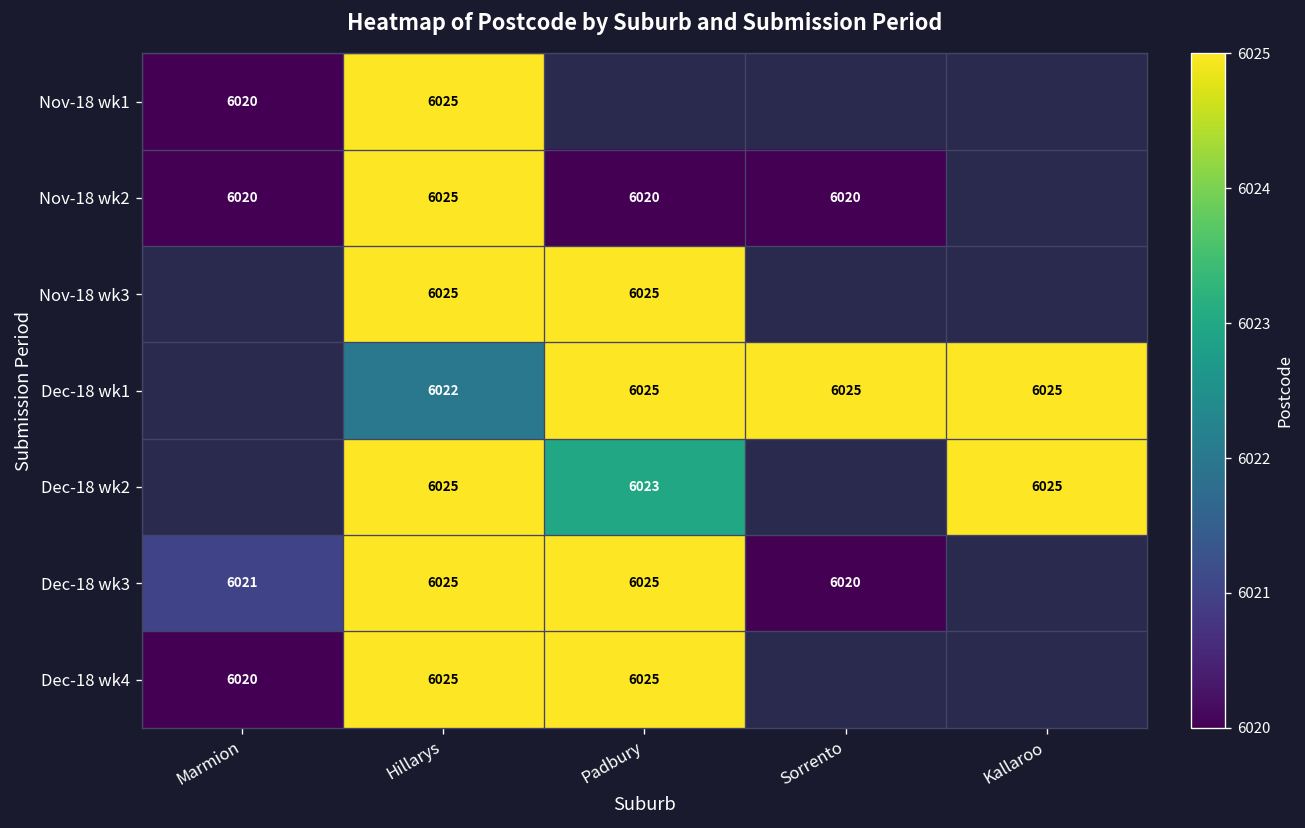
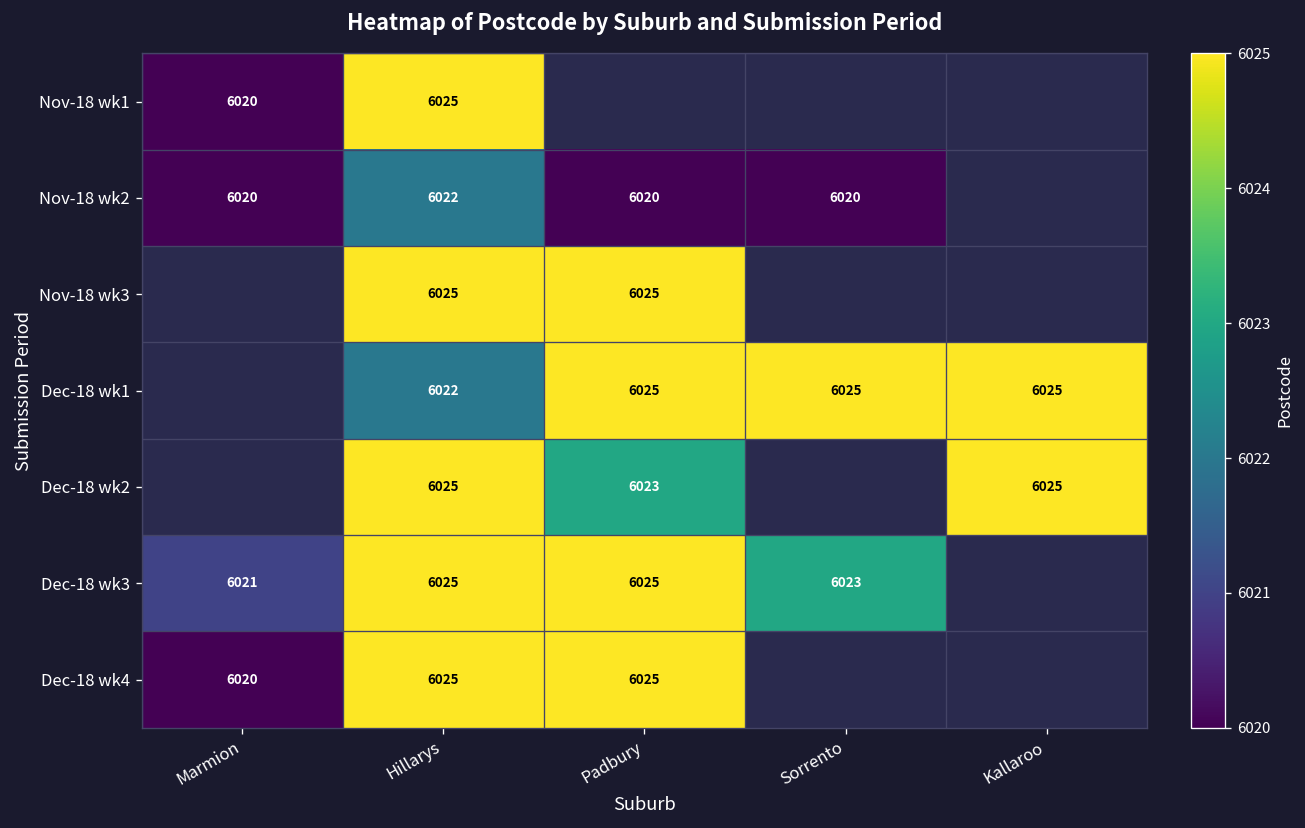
  {
    "Nov-18 wk1": {
      "Marmion": 6020,
      "Hillarys": 6025
    },
    "Nov-18 wk2": {
      "Marmion": 6020,
-     "Hillarys": 6025,
+     "Hillarys": 6022,
      "Padbury": 6020,
      "Sorrento": 6020
    },
    "Nov-18 wk3": {
      "Hillarys": 6025,
      "Padbury": 6025
    },
    "Dec-18 wk1": {
      "Hillarys": 6022,
      "Padbury": 6025,
      "Sorrento": 6025,
      "Kallaroo": 6025
    },
    "Dec-18 wk2": {
      "Hillarys": 6025,
      "Padbury": 6023,
      "Kallaroo": 6025
    },
    "Dec-18 wk3": {
      "Marmion": 6021,
      "Hillarys": 6025,
      "Padbury": 6025,
-     "Sorrento": 6020
+     "Sorrento": 6023
    },
    "Dec-18 wk4": {
      "Marmion": 6020,
      "Hillarys": 6025,
      "Padbury": 6025
    }
  }
